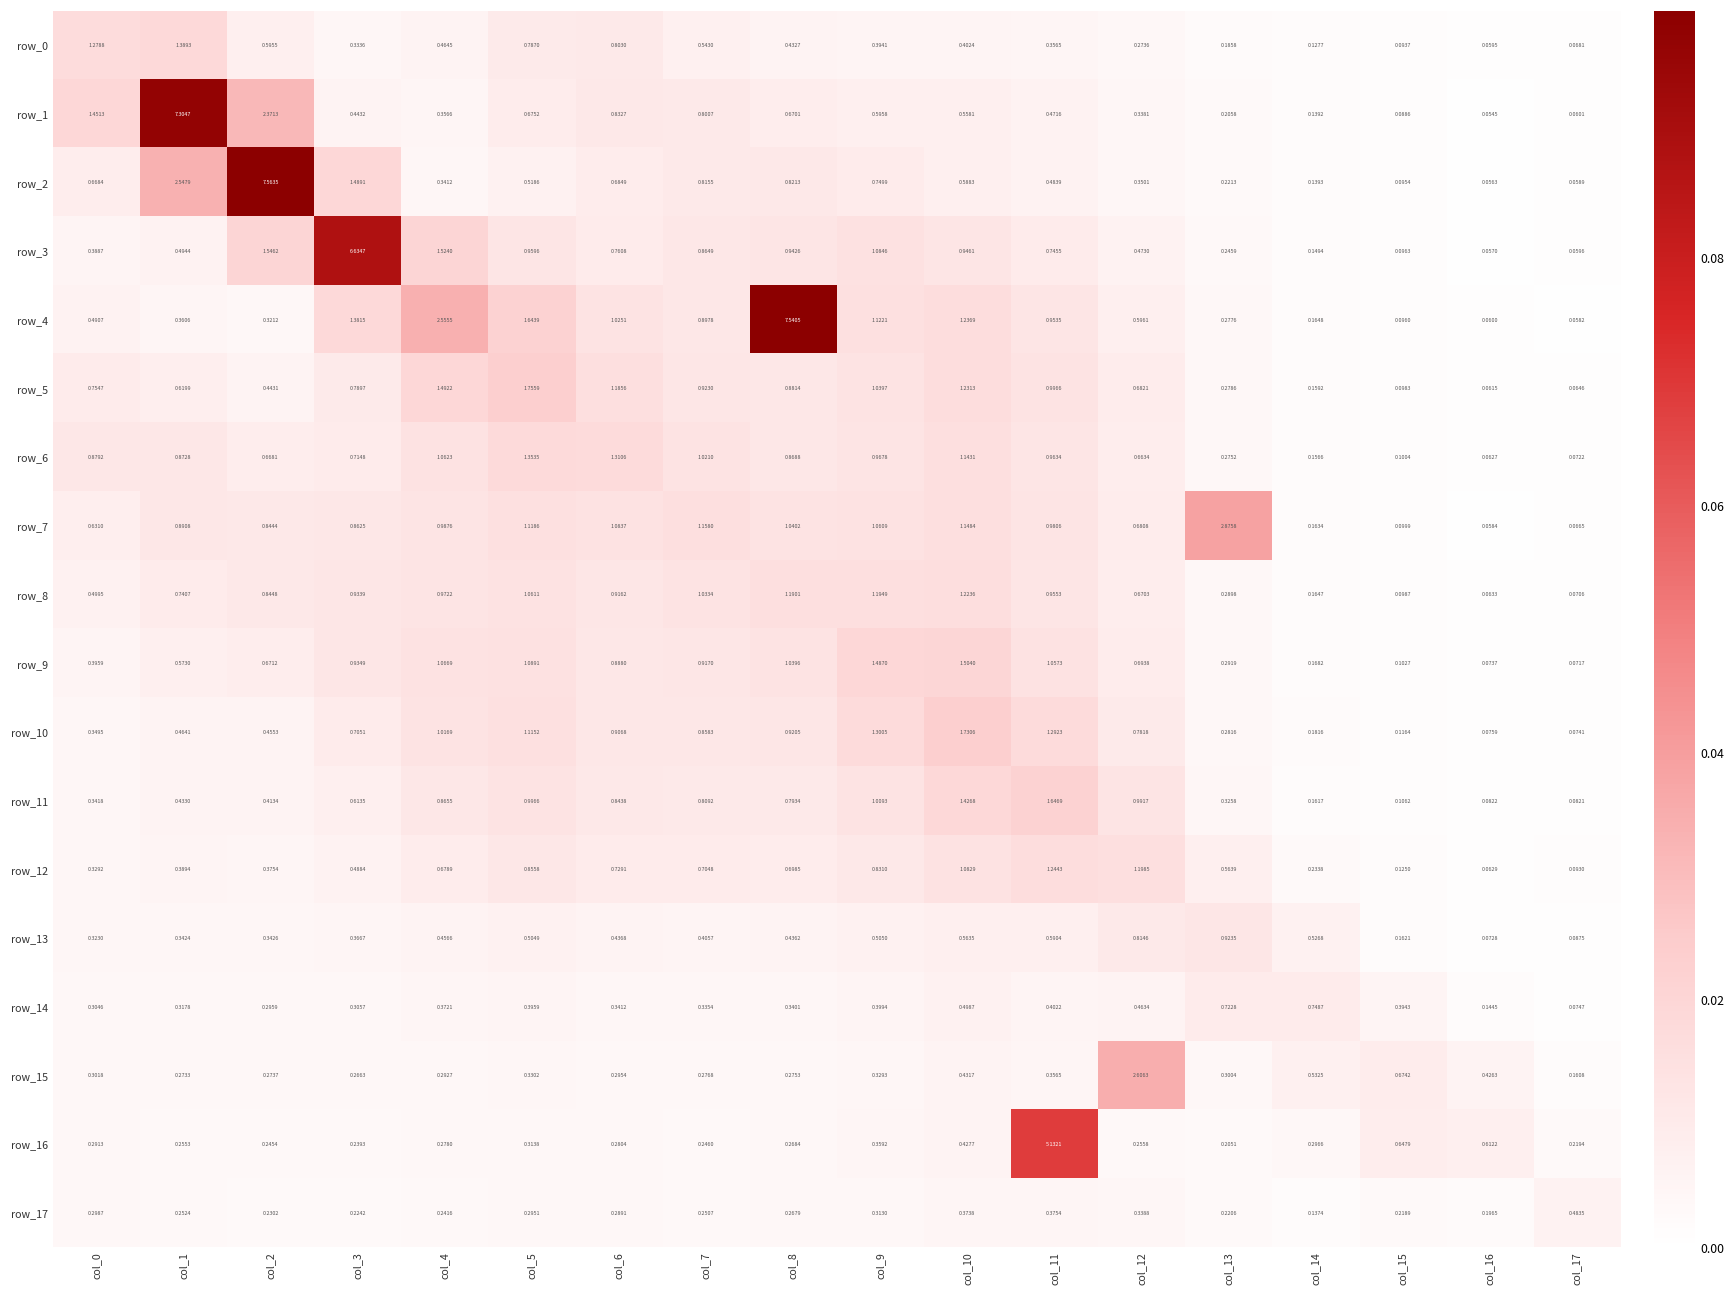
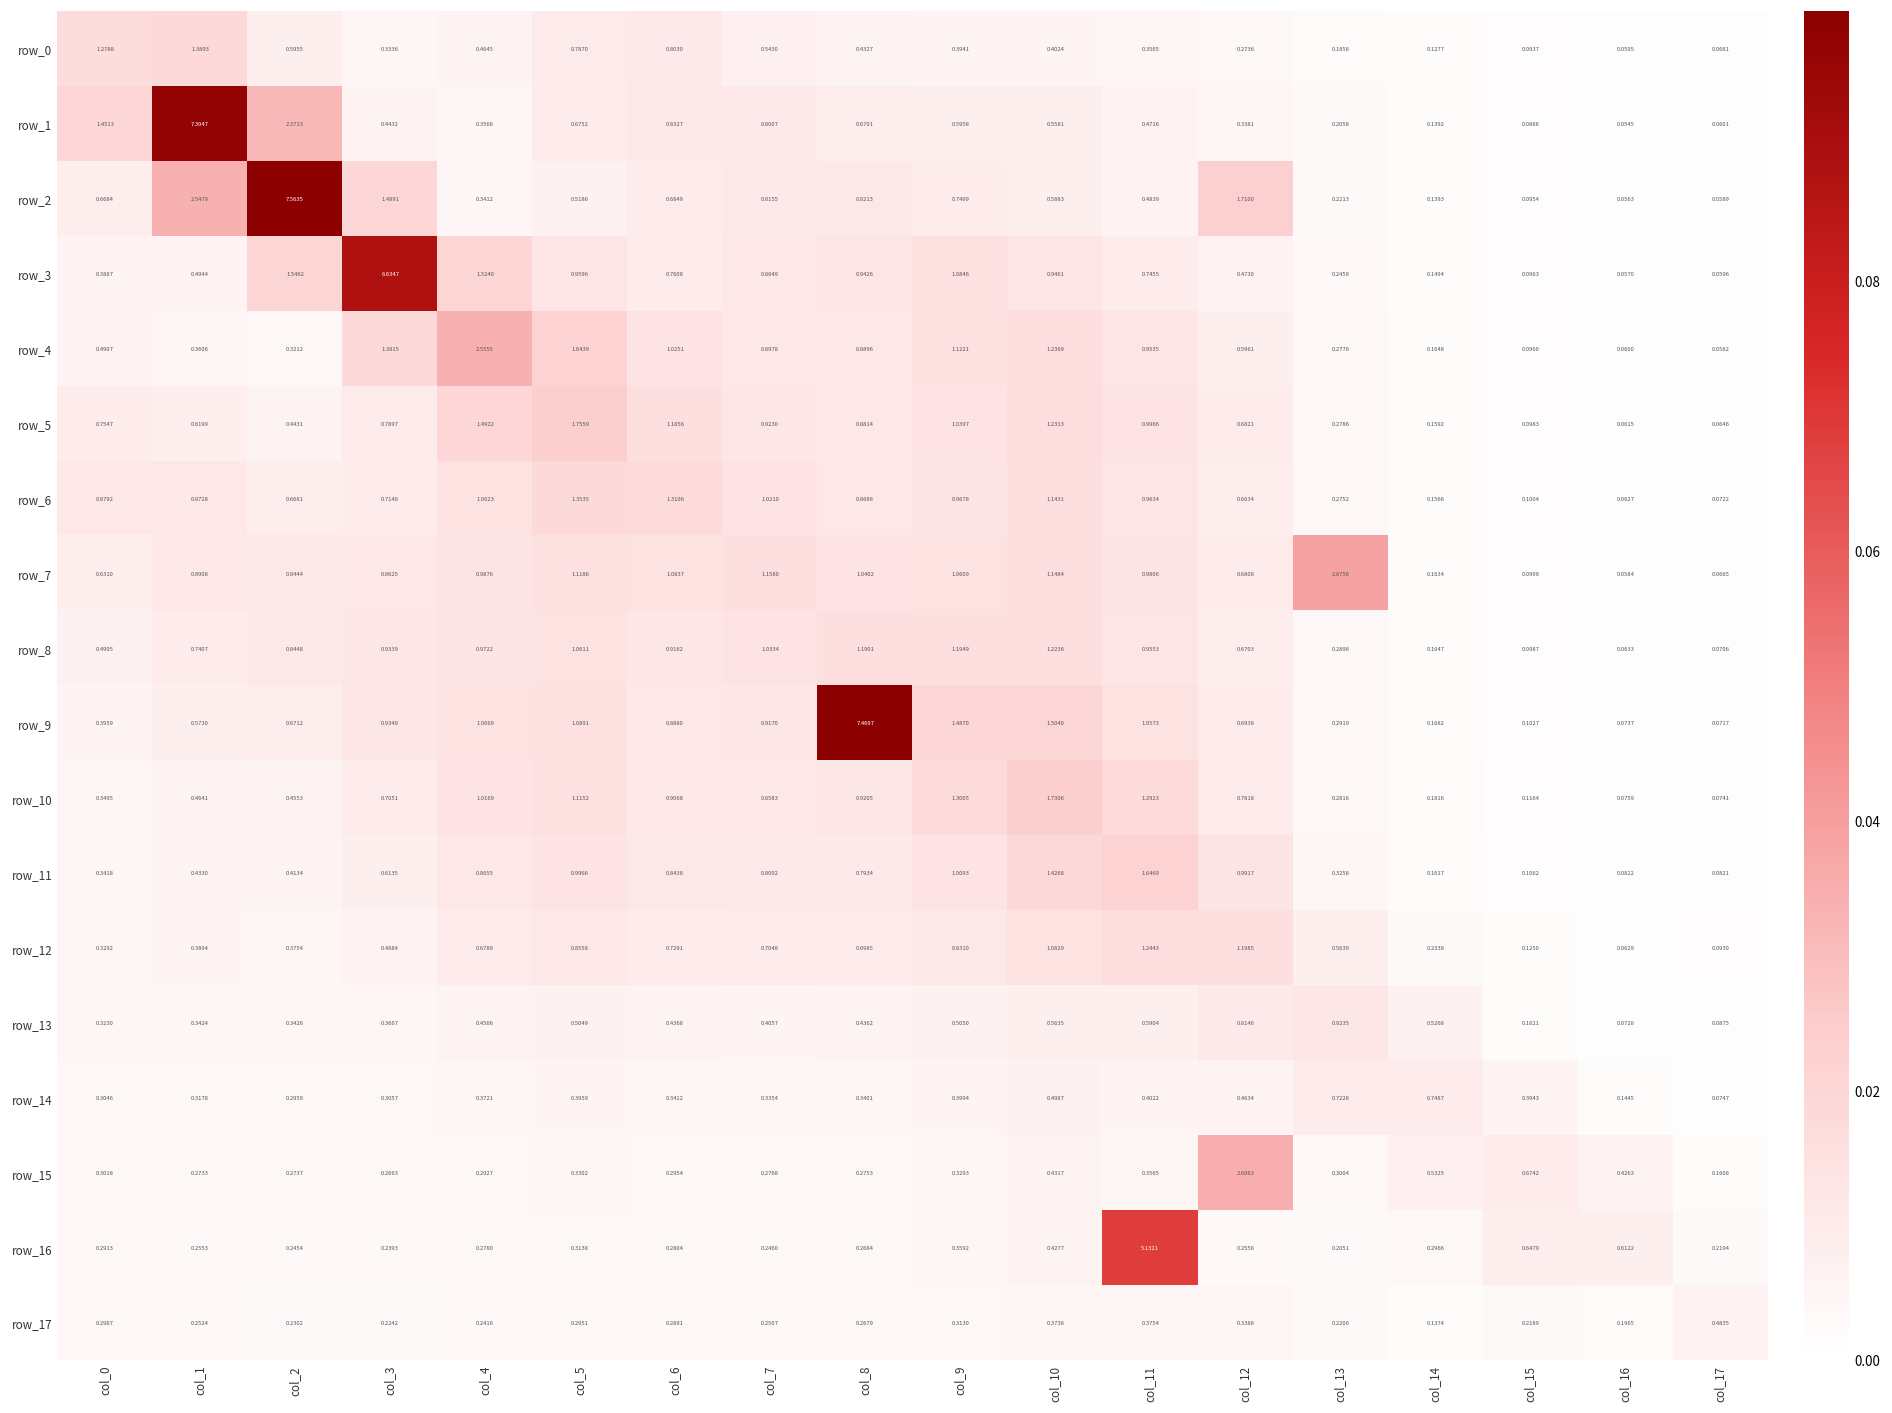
  {
    "row_2": {
      "col_0": 0.6684,
      "col_1": 2.5479,
      "col_2": 7.5635,
      "col_3": 1.4891,
      "col_4": 0.3412,
      "col_5": 0.5186,
      "col_6": 0.6849,
      "col_7": 0.8155,
      "col_8": 0.8213,
      "col_9": 0.7499,
      "col_10": 0.5883,
      "col_11": 0.4839,
-     "col_12": 0.3501,
+     "col_12": 1.7100,
      "col_13": 0.2213,
      "col_14": 0.1393,
      "col_15": 0.0954,
      "col_16": 0.0563,
      "col_17": 0.0589
    },
    "row_4": {
      "col_0": 0.4907,
      "col_1": 0.3606,
      "col_2": 0.3212,
      "col_3": 1.3815,
      "col_4": 2.5555,
      "col_5": 1.6439,
      "col_6": 1.0251,
      "col_7": 0.8978,
-     "col_8": 7.5405,
+     "col_8": 0.8896,
      "col_9": 1.1221,
      "col_10": 1.2369,
      "col_11": 0.9535,
      "col_12": 0.5961,
      "col_13": 0.2776,
      "col_14": 0.1648,
      "col_15": 0.0960,
      "col_16": 0.0600,
      "col_17": 0.0582
    },
    "row_9": {
      "col_0": 0.3959,
      "col_1": 0.5730,
      "col_2": 0.6712,
      "col_3": 0.9349,
      "col_4": 1.0669,
      "col_5": 1.0891,
      "col_6": 0.8880,
      "col_7": 0.9170,
-     "col_8": 1.0396,
+     "col_8": 7.4697,
      "col_9": 1.4870,
      "col_10": 1.5040,
      "col_11": 1.0573,
      "col_12": 0.6938,
      "col_13": 0.2919,
      "col_14": 0.1682,
      "col_15": 0.1027,
      "col_16": 0.0737,
      "col_17": 0.0717
    }
  }
